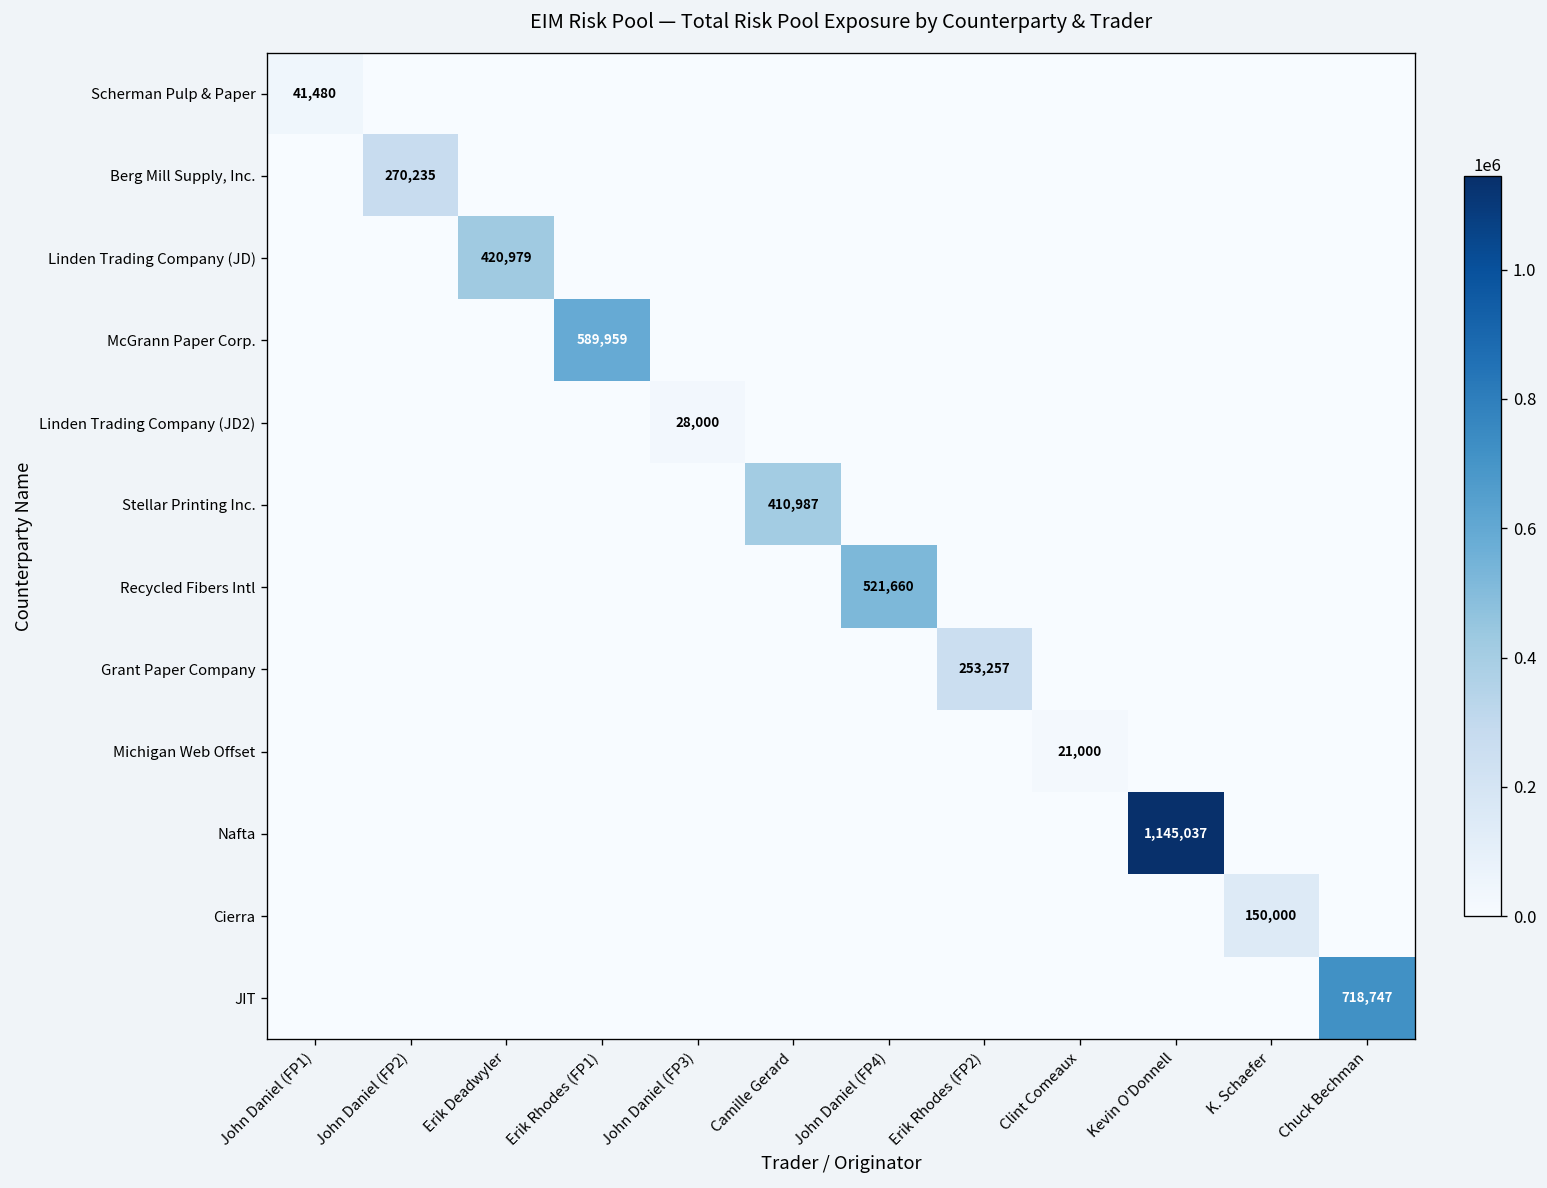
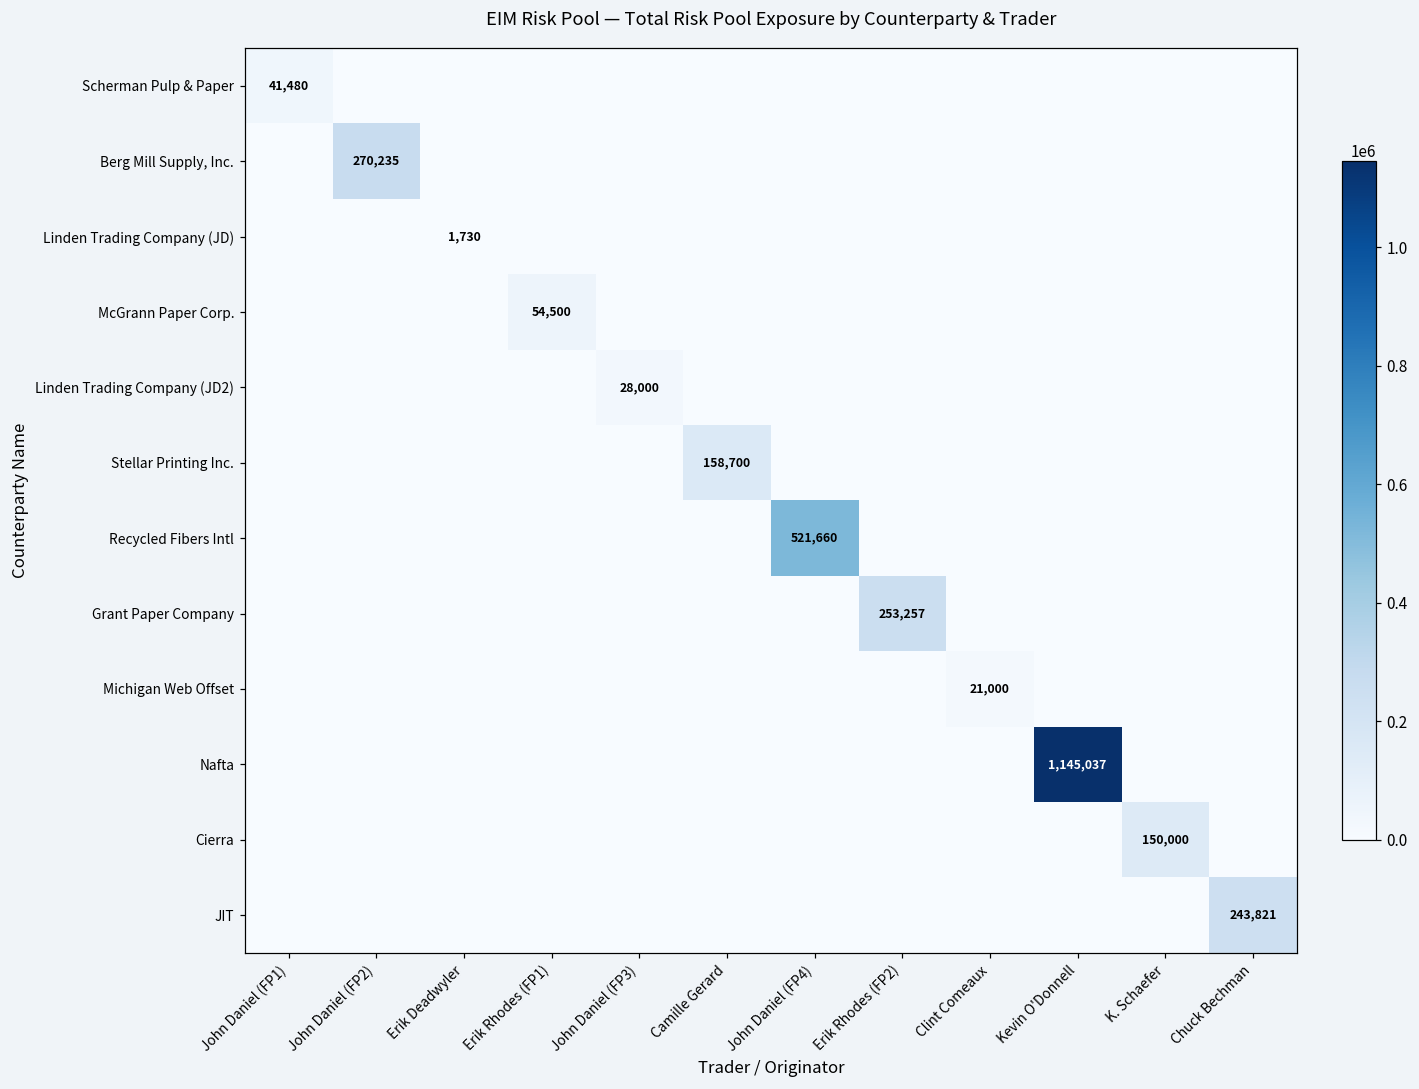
  {
    "Scherman Pulp & Paper": {
      "John Daniel (FP1)": "41,480"
    },
    "Berg Mill Supply, Inc.": {
      "John Daniel (FP2)": "270,235"
    },
    "Linden Trading Company (JD)": {
-     "Erik Deadwyler": "420,979"
+     "Erik Deadwyler": "1,730"
    },
    "McGrann Paper Corp.": {
-     "Erik Rhodes (FP1)": "589,959"
+     "Erik Rhodes (FP1)": "54,500"
    },
    "Linden Trading Company (JD2)": {
      "John Daniel (FP3)": "28,000"
    },
    "Stellar Printing Inc.": {
-     "Camille Gerard": "410,987"
+     "Camille Gerard": "158,700"
    },
    "Recycled Fibers Intl": {
      "John Daniel (FP4)": "521,660"
    },
    "Grant Paper Company": {
      "Erik Rhodes (FP2)": "253,257"
    },
    "Michigan Web Offset": {
      "Clint Comeaux": "21,000"
    },
    "Nafta": {
      "Kevin O'Donnell": "1,145,037"
    },
    "Cierra": {
      "K. Schaefer": "150,000"
    },
    "JIT": {
-     "Chuck Bechman": "718,747"
+     "Chuck Bechman": "243,821"
    }
  }
